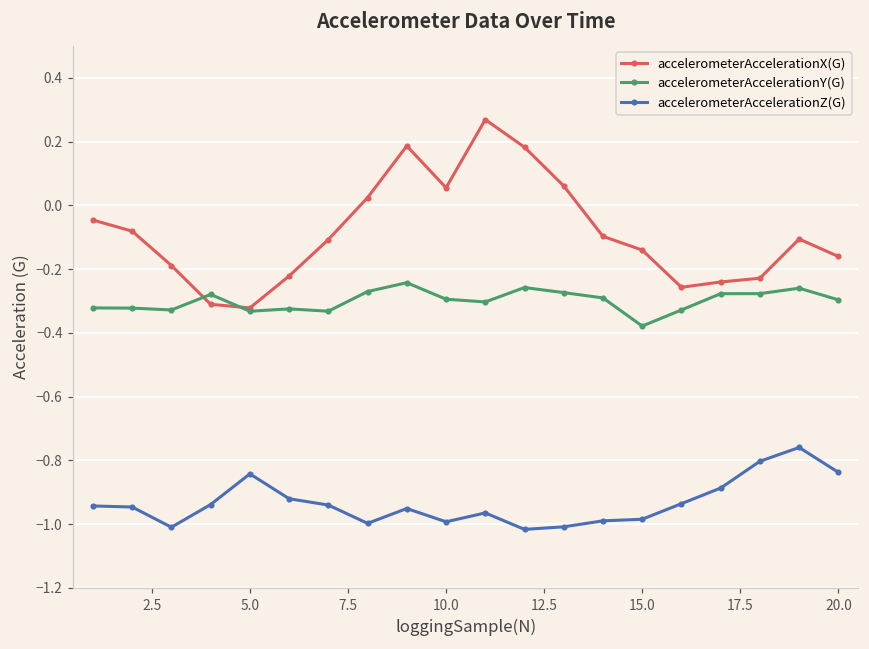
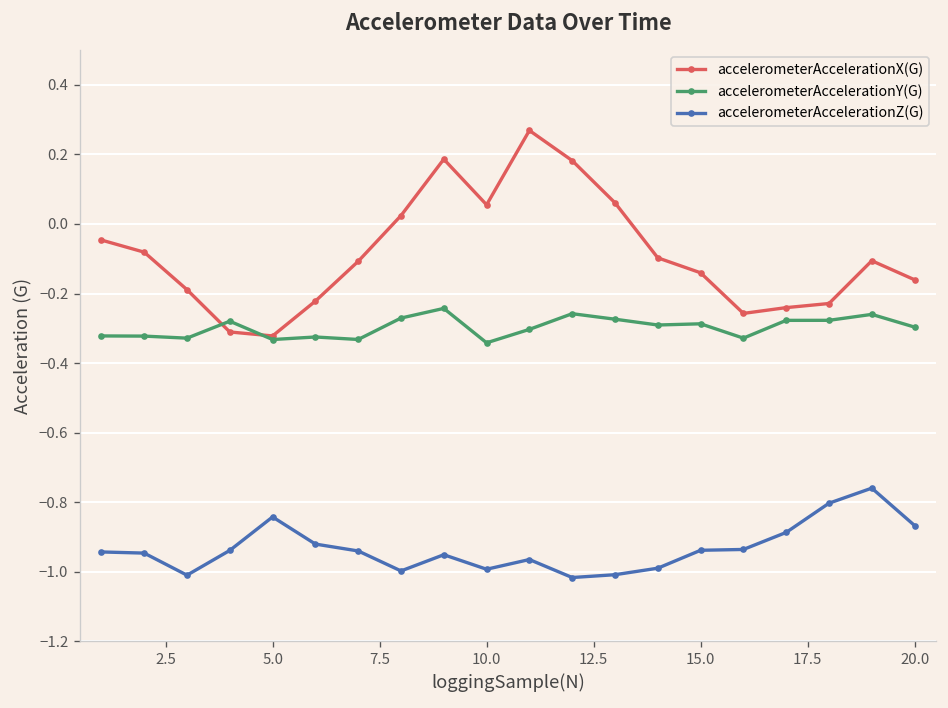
  {
    "accelerometerAccelerationX(G)": {
      "5.0": -0.32,
      "10.0": 0.06,
      "15.0": -0.14,
      "20.0": -0.16
    },
    "accelerometerAccelerationY(G)": {
      "5.0": -0.33,
-     "10.0": -0.29,
-     "15.0": -0.38,
+     "10.0": -0.34,
+     "15.0": -0.29,
      "20.0": -0.30
    },
    "accelerometerAccelerationZ(G)": {
      "5.0": -0.84,
      "10.0": -0.99,
-     "15.0": -0.98,
-     "20.0": -0.84
+     "15.0": -0.94,
+     "20.0": -0.87
    }
  }
